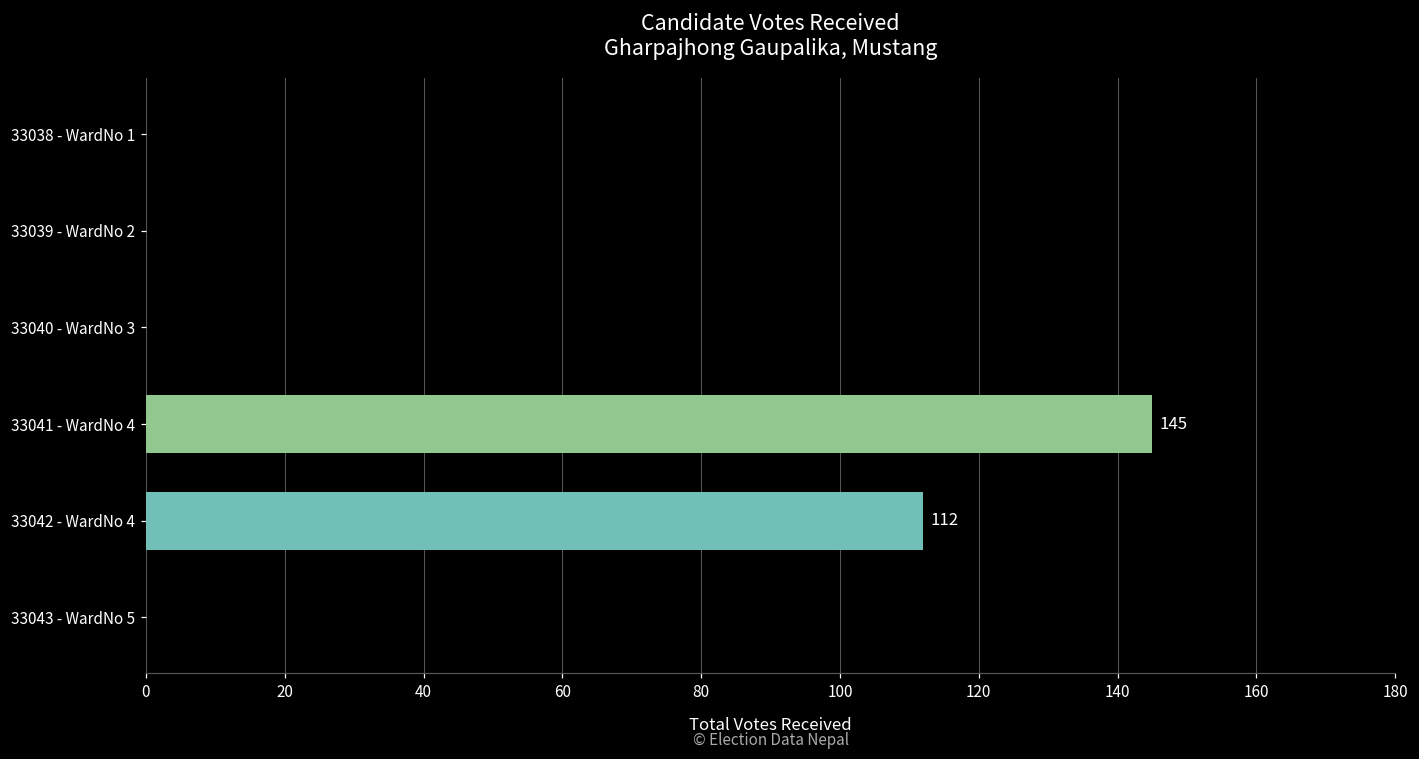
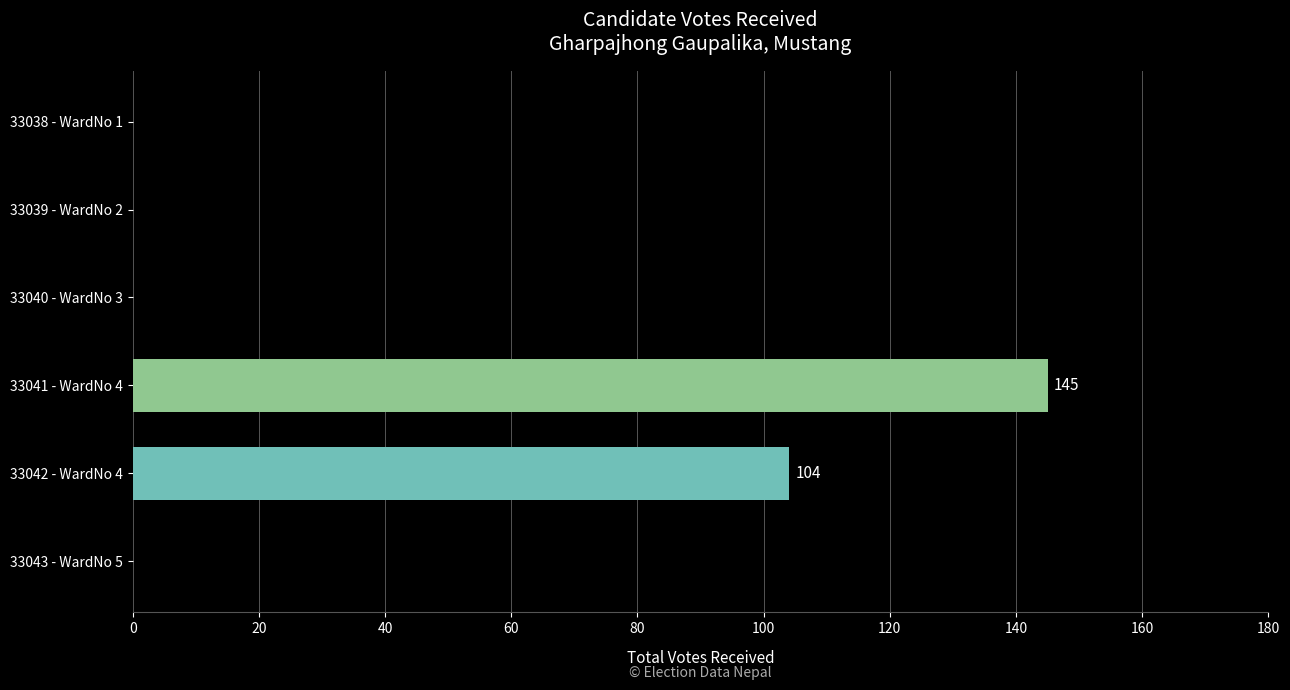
  {
    "33041 - WardNo 4": 145,
-   "33042 - WardNo 4": 112
+   "33042 - WardNo 4": 104
  }
